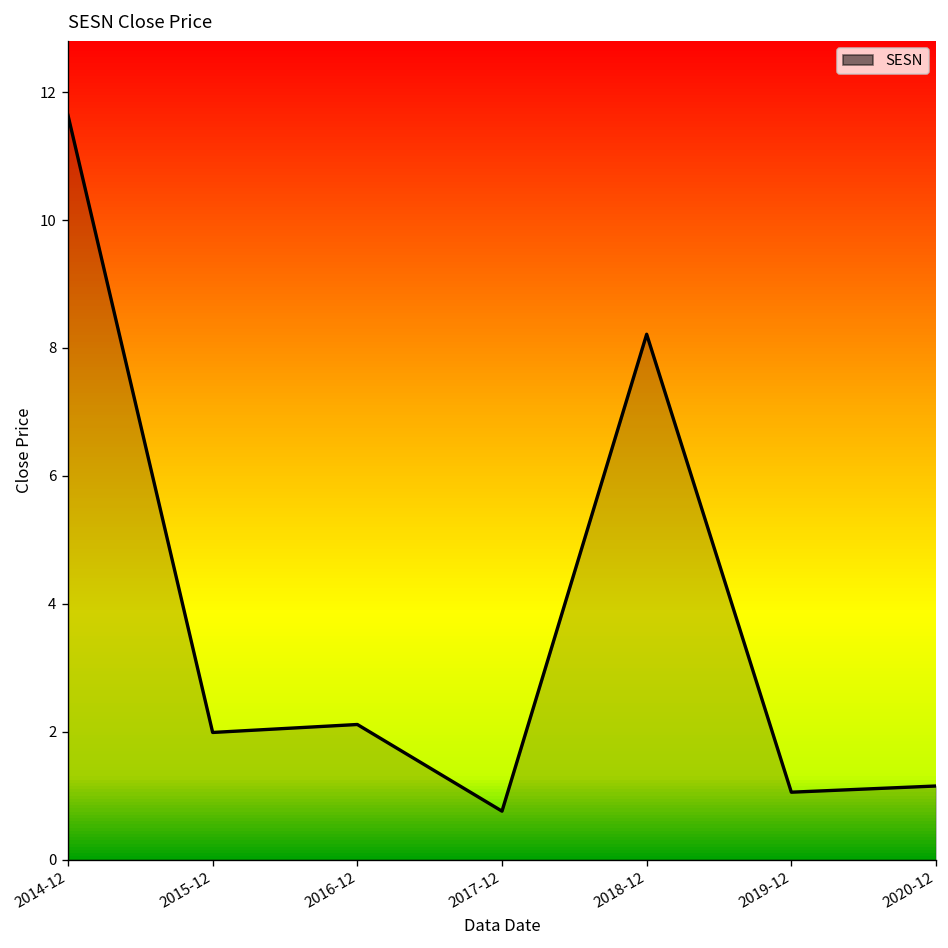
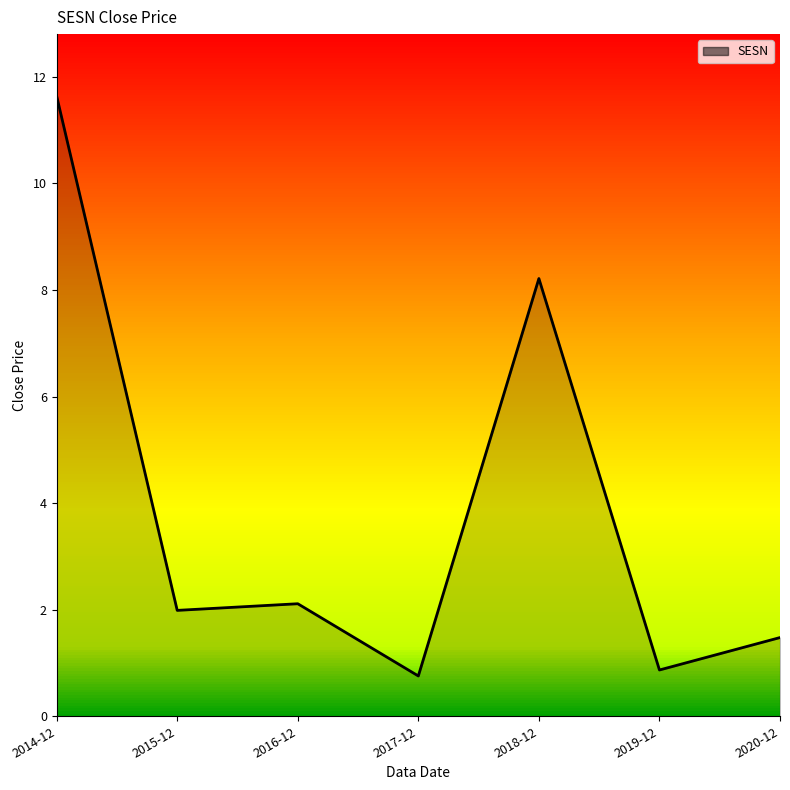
  {
    "2014-12": 11.6,
    "2015-12": 2.0,
    "2016-12": 2.1,
    "2017-12": 0.8,
    "2018-12": 8.2,
-   "2019-12": 1.1,
-   "2020-12": 1.1
+   "2019-12": 0.9,
+   "2020-12": 1.5
  }
